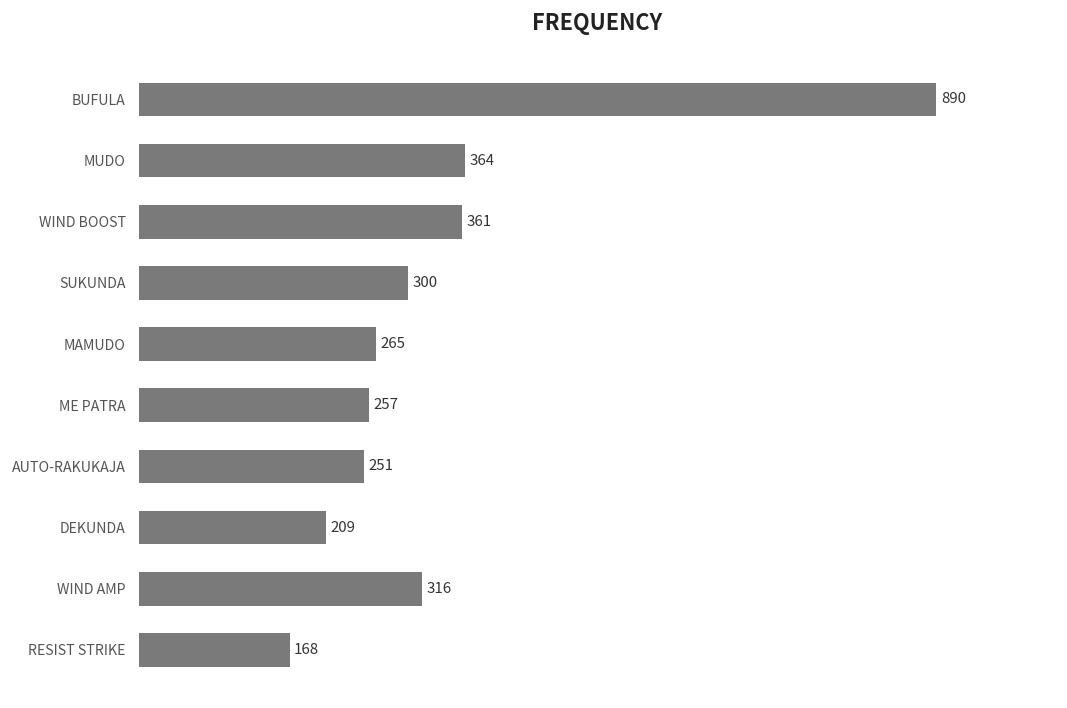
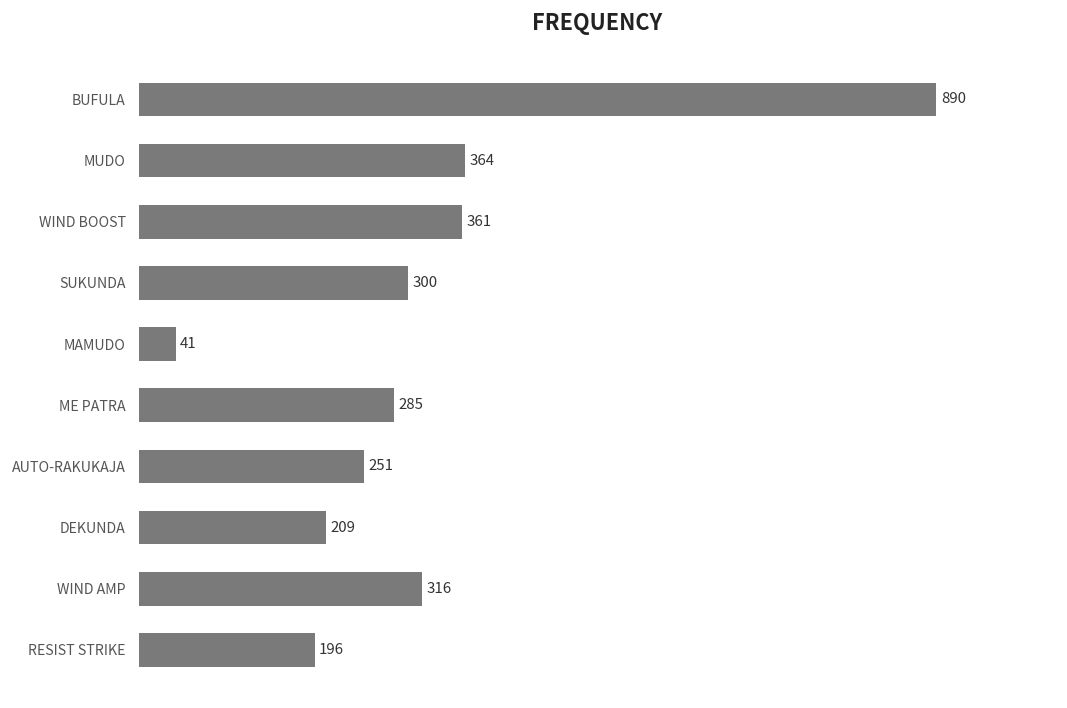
  {
    "BUFULA": 890,
    "MUDO": 364,
    "WIND BOOST": 361,
    "SUKUNDA": 300,
-   "MAMUDO": 265,
-   "ME PATRA": 257,
+   "MAMUDO": 41,
+   "ME PATRA": 285,
    "AUTO-RAKUKAJA": 251,
    "DEKUNDA": 209,
    "WIND AMP": 316,
-   "RESIST STRIKE": 168
+   "RESIST STRIKE": 196
  }
